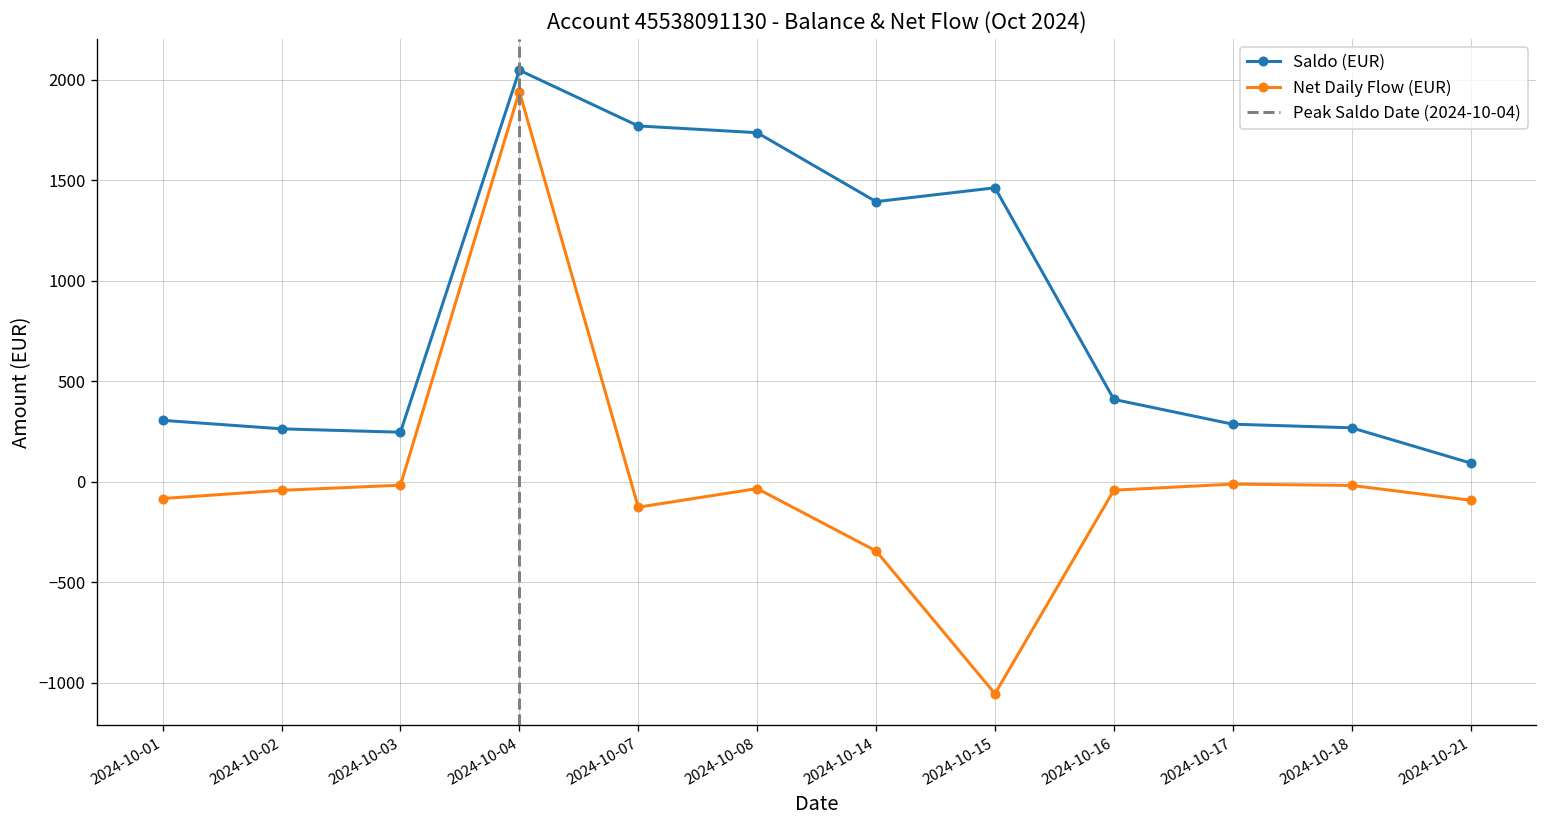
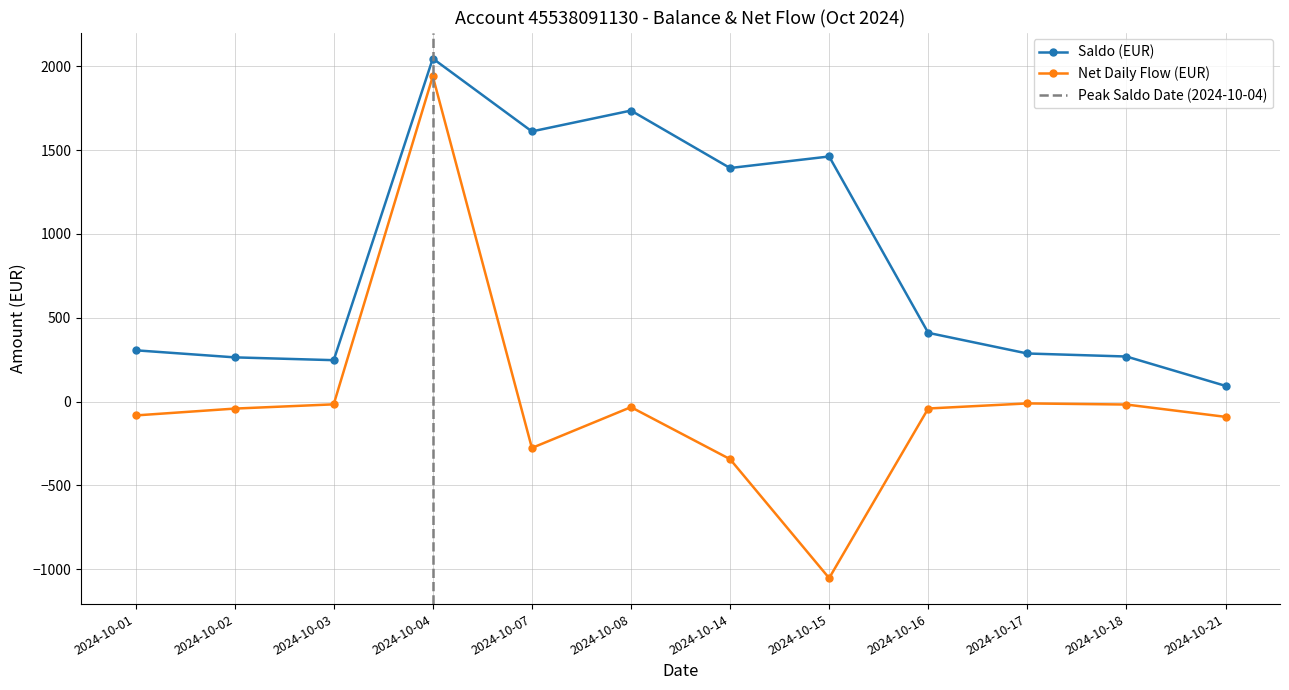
  {
    "Saldo (EUR)": {
      "2024-10-01": 310,
      "2024-10-02": 260,
      "2024-10-03": 250,
      "2024-10-04": 2050,
-     "2024-10-07": 1770,
+     "2024-10-07": 1610,
      "2024-10-08": 1740,
      "2024-10-14": 1390,
      "2024-10-15": 1460,
      "2024-10-16": 410,
      "2024-10-17": 290,
      "2024-10-18": 270,
      "2024-10-21": 90
    },
    "Net Daily Flow (EUR)": {
      "2024-10-01": -80,
      "2024-10-02": -40,
      "2024-10-03": -20,
      "2024-10-04": 1940,
-     "2024-10-07": -130,
+     "2024-10-07": -280,
      "2024-10-08": -30,
      "2024-10-14": -340,
      "2024-10-15": -1050,
      "2024-10-16": -40,
      "2024-10-17": -10,
      "2024-10-18": -20,
      "2024-10-21": -90
    }
  }
